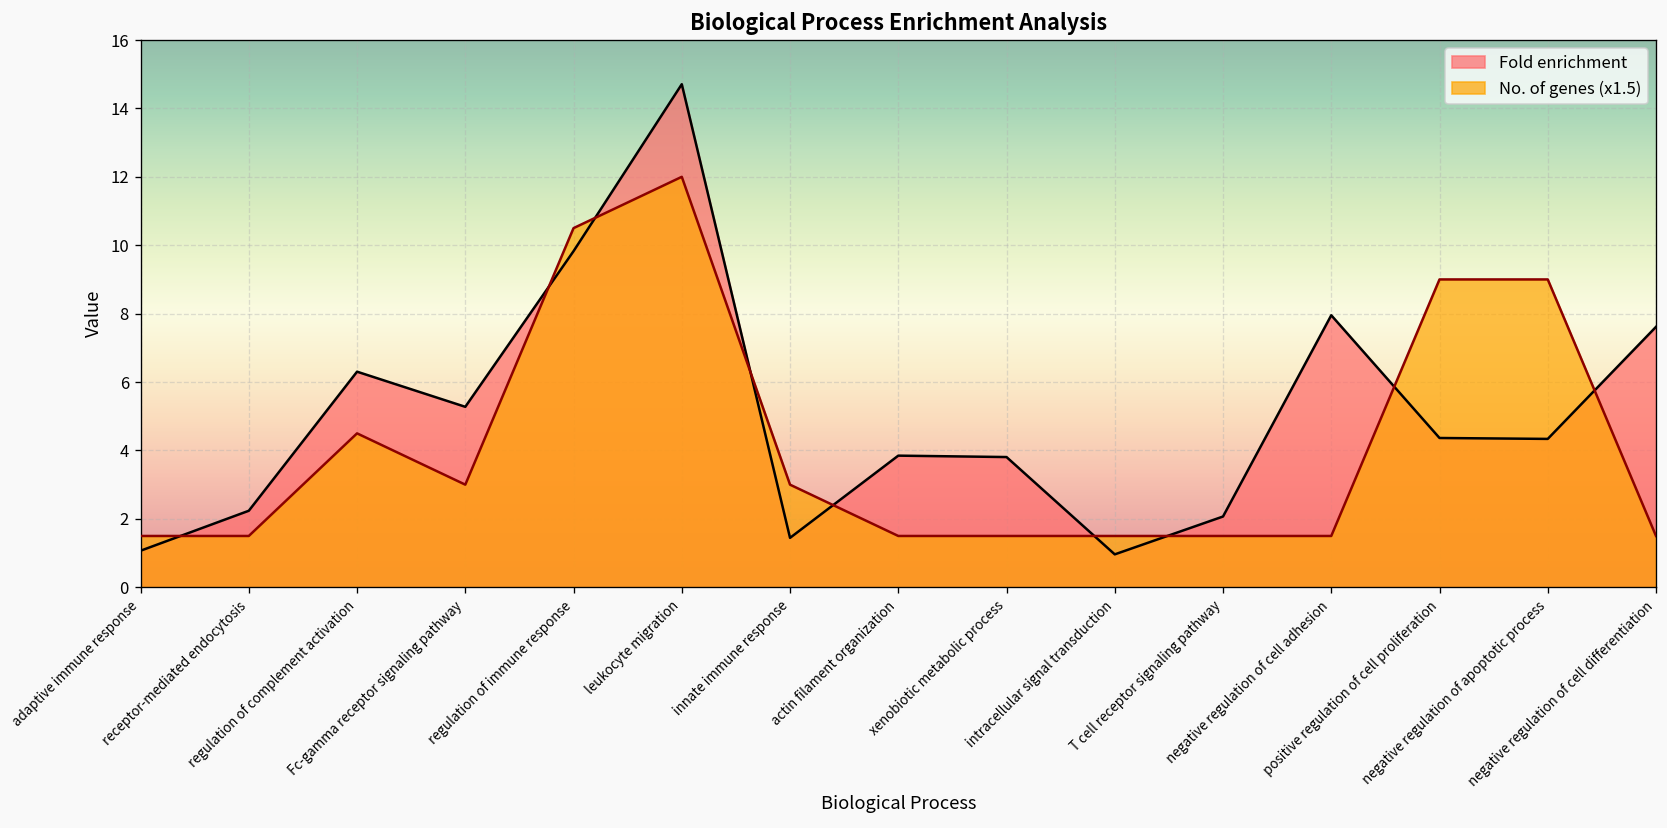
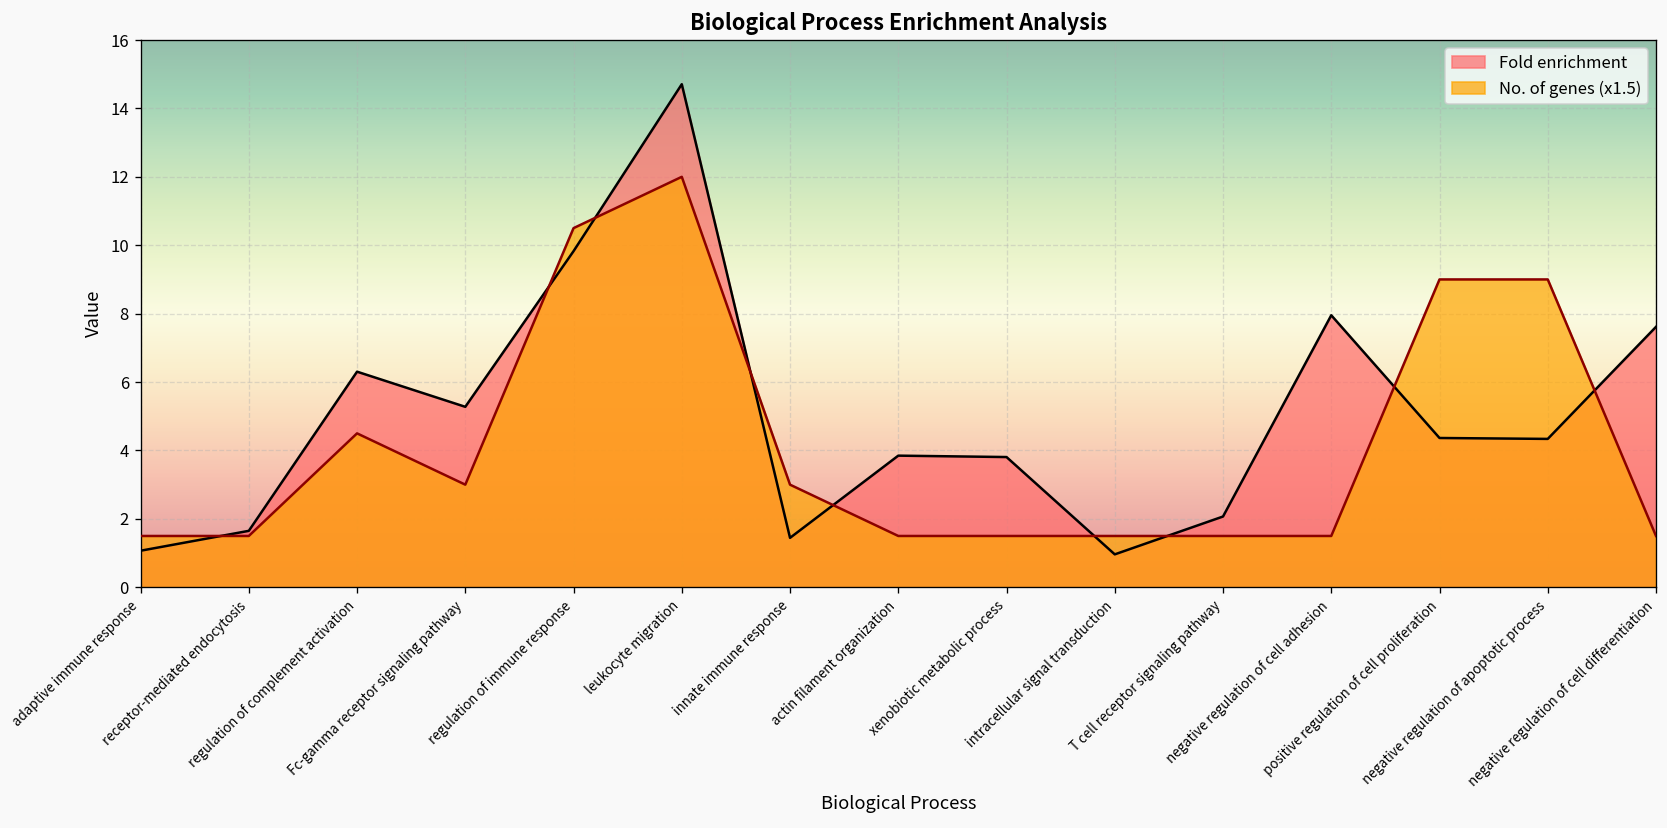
  {
    "Fold enrichment": {
      "adaptive immune response": 1.1,
-     "receptor-mediated endocytosis": 2.2,
+     "receptor-mediated endocytosis": 1.6,
      "regulation of complement activation": 6.3,
      "Fc-gamma receptor signaling pathway": 5.3,
      "regulation of immune response": 9.8,
      "leukocyte migration": 14.7,
      "innate immune response": 1.4,
      "actin filament organization": 3.8,
      "xenobiotic metabolic process": 3.8,
      "intracellular signal transduction": 1.0,
      "T cell receptor signaling pathway": 2.1,
      "negative regulation of cell adhesion": 8.0,
      "positive regulation of cell proliferation": 4.4,
      "negative regulation of apoptotic process": 4.3,
      "negative regulation of cell differentiation": 7.6
    },
    "No. of genes (x1.5)": {
      "adaptive immune response": 1.5,
      "receptor-mediated endocytosis": 1.5,
      "regulation of complement activation": 4.5,
      "Fc-gamma receptor signaling pathway": 3.0,
      "regulation of immune response": 10.5,
      "leukocyte migration": 12.0,
      "innate immune response": 3.0,
      "actin filament organization": 1.5,
      "xenobiotic metabolic process": 1.5,
      "intracellular signal transduction": 1.5,
      "T cell receptor signaling pathway": 1.5,
      "negative regulation of cell adhesion": 1.5,
      "positive regulation of cell proliferation": 9.0,
      "negative regulation of apoptotic process": 9.0,
      "negative regulation of cell differentiation": 1.5
    }
  }
